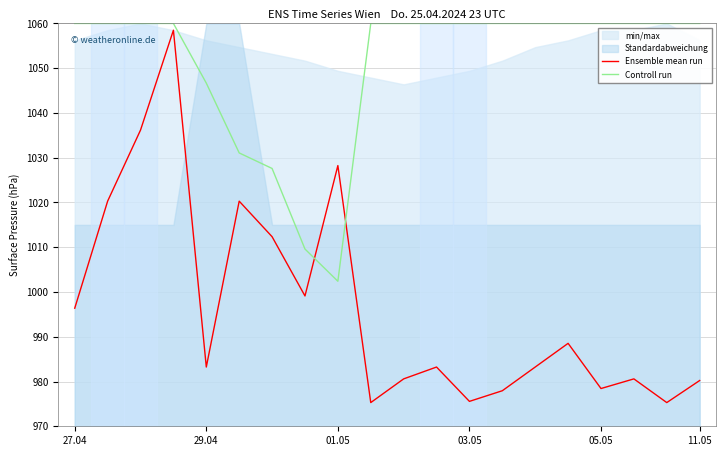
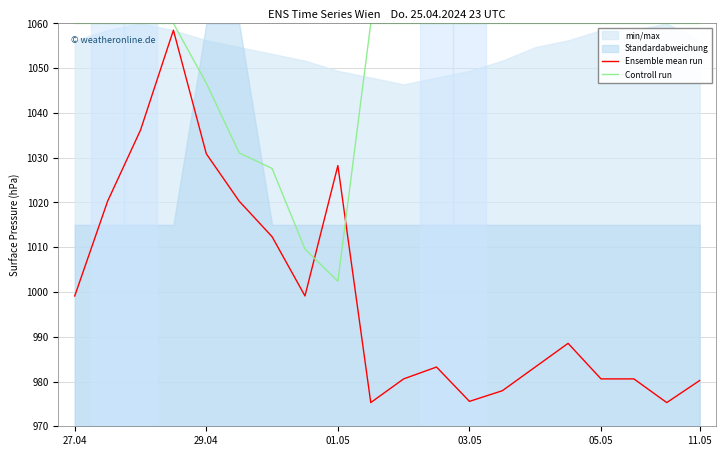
  {
    "Ensemble mean run": {
-     "27.04": 996,
-     "29.04": 983,
+     "27.04": 999,
+     "29.04": 1031,
      "01.05": 1028,
-     "05.05": 978,
+     "05.05": 981,
      "11.05": 980
    },
    "Controll run": {
      "27.04": 1060,
      "29.04": 1047,
      "01.05": 1002,
      "05.05": 1060,
      "11.05": 1060
    }
  }
